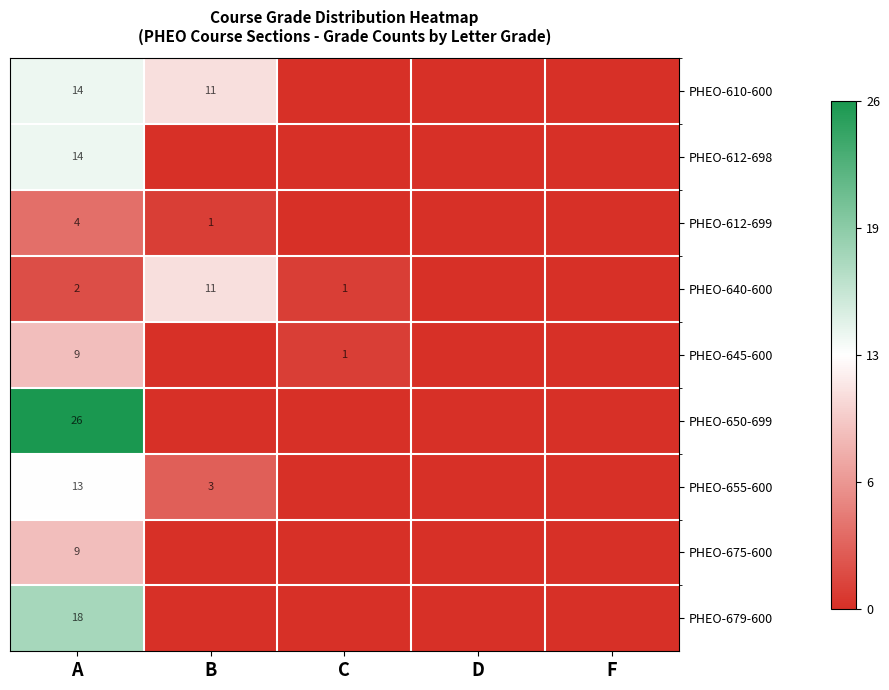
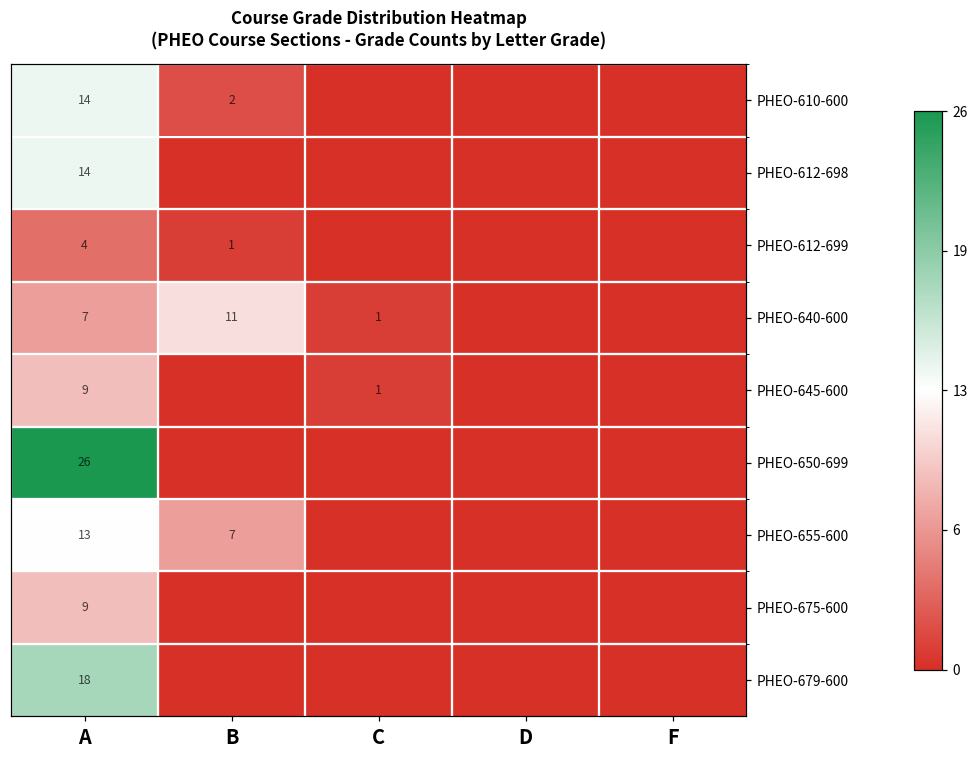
  {
    "PHEO-610-600": {
      "A": 14,
-     "B": 11
+     "B": 2
    },
    "PHEO-612-698": {
      "A": 14
    },
    "PHEO-612-699": {
      "A": 4,
      "B": 1
    },
    "PHEO-640-600": {
-     "A": 2,
+     "A": 7,
      "B": 11,
      "C": 1
    },
    "PHEO-645-600": {
      "A": 9,
      "C": 1
    },
    "PHEO-650-699": {
      "A": 26
    },
    "PHEO-655-600": {
      "A": 13,
-     "B": 3
+     "B": 7
    },
    "PHEO-675-600": {
      "A": 9
    },
    "PHEO-679-600": {
      "A": 18
    }
  }
